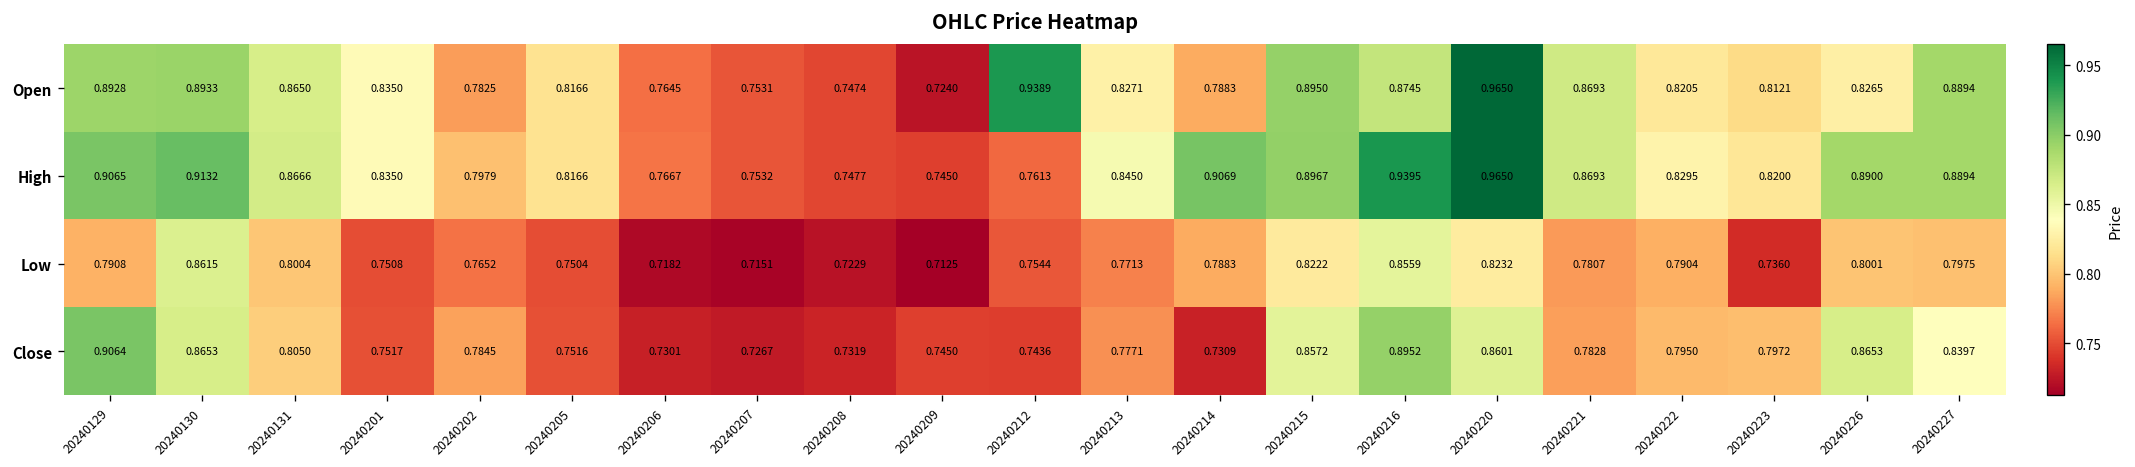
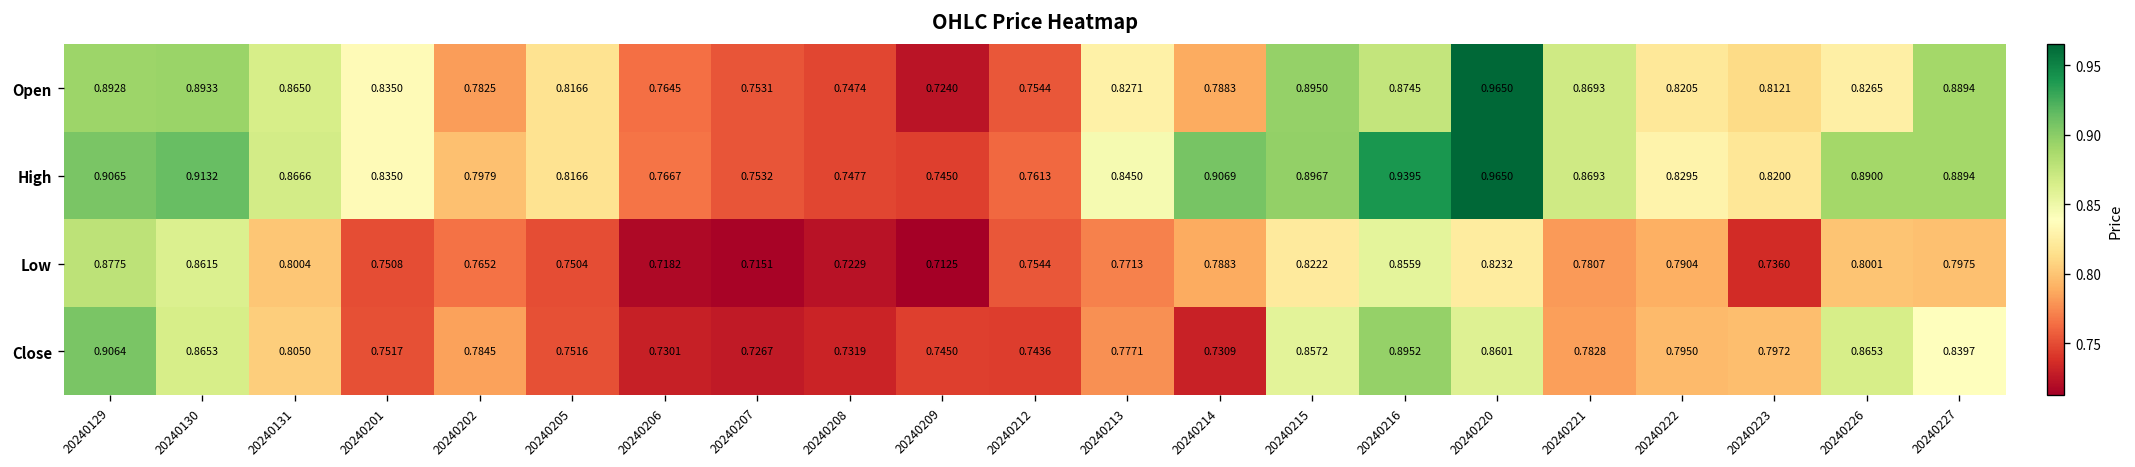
  {
    "Open": {
      "20240129": 0.8928,
      "20240130": 0.8933,
      "20240131": 0.8650,
      "20240201": 0.8350,
      "20240202": 0.7825,
      "20240205": 0.8166,
      "20240206": 0.7645,
      "20240207": 0.7531,
      "20240208": 0.7474,
      "20240209": 0.7240,
-     "20240212": 0.9389,
+     "20240212": 0.7544,
      "20240213": 0.8271,
      "20240214": 0.7883,
      "20240215": 0.8950,
      "20240216": 0.8745,
      "20240220": 0.9650,
      "20240221": 0.8693,
      "20240222": 0.8205,
      "20240223": 0.8121,
      "20240226": 0.8265,
      "20240227": 0.8894
    },
    "High": {
      "20240129": 0.9065,
      "20240130": 0.9132,
      "20240131": 0.8666,
      "20240201": 0.8350,
      "20240202": 0.7979,
      "20240205": 0.8166,
      "20240206": 0.7667,
      "20240207": 0.7532,
      "20240208": 0.7477,
      "20240209": 0.7450,
      "20240212": 0.7613,
      "20240213": 0.8450,
      "20240214": 0.9069,
      "20240215": 0.8967,
      "20240216": 0.9395,
      "20240220": 0.9650,
      "20240221": 0.8693,
      "20240222": 0.8295,
      "20240223": 0.8200,
      "20240226": 0.8900,
      "20240227": 0.8894
    },
    "Low": {
-     "20240129": 0.7908,
+     "20240129": 0.8775,
      "20240130": 0.8615,
      "20240131": 0.8004,
      "20240201": 0.7508,
      "20240202": 0.7652,
      "20240205": 0.7504,
      "20240206": 0.7182,
      "20240207": 0.7151,
      "20240208": 0.7229,
      "20240209": 0.7125,
      "20240212": 0.7544,
      "20240213": 0.7713,
      "20240214": 0.7883,
      "20240215": 0.8222,
      "20240216": 0.8559,
      "20240220": 0.8232,
      "20240221": 0.7807,
      "20240222": 0.7904,
      "20240223": 0.7360,
      "20240226": 0.8001,
      "20240227": 0.7975
    },
    "Close": {
      "20240129": 0.9064,
      "20240130": 0.8653,
      "20240131": 0.8050,
      "20240201": 0.7517,
      "20240202": 0.7845,
      "20240205": 0.7516,
      "20240206": 0.7301,
      "20240207": 0.7267,
      "20240208": 0.7319,
      "20240209": 0.7450,
      "20240212": 0.7436,
      "20240213": 0.7771,
      "20240214": 0.7309,
      "20240215": 0.8572,
      "20240216": 0.8952,
      "20240220": 0.8601,
      "20240221": 0.7828,
      "20240222": 0.7950,
      "20240223": 0.7972,
      "20240226": 0.8653,
      "20240227": 0.8397
    }
  }
